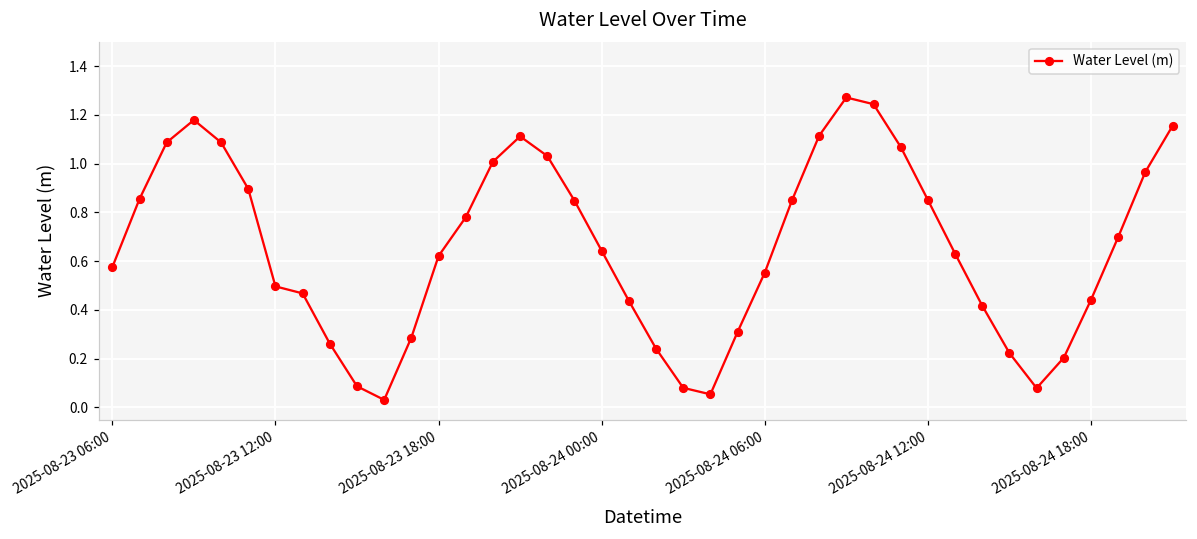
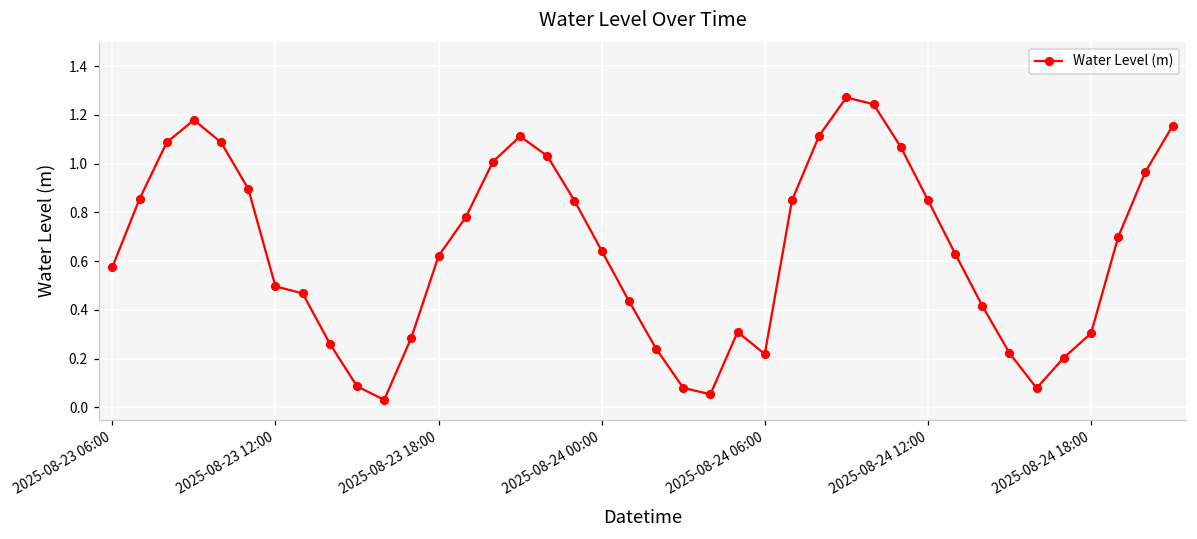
  {
    "2025-08-23 06:00": 0.58,
    "2025-08-23 12:00": 0.50,
    "2025-08-23 18:00": 0.62,
    "2025-08-24 00:00": 0.64,
-   "2025-08-24 06:00": 0.55,
+   "2025-08-24 06:00": 0.22,
    "2025-08-24 12:00": 0.85,
-   "2025-08-24 18:00": 0.44
+   "2025-08-24 18:00": 0.30
  }
